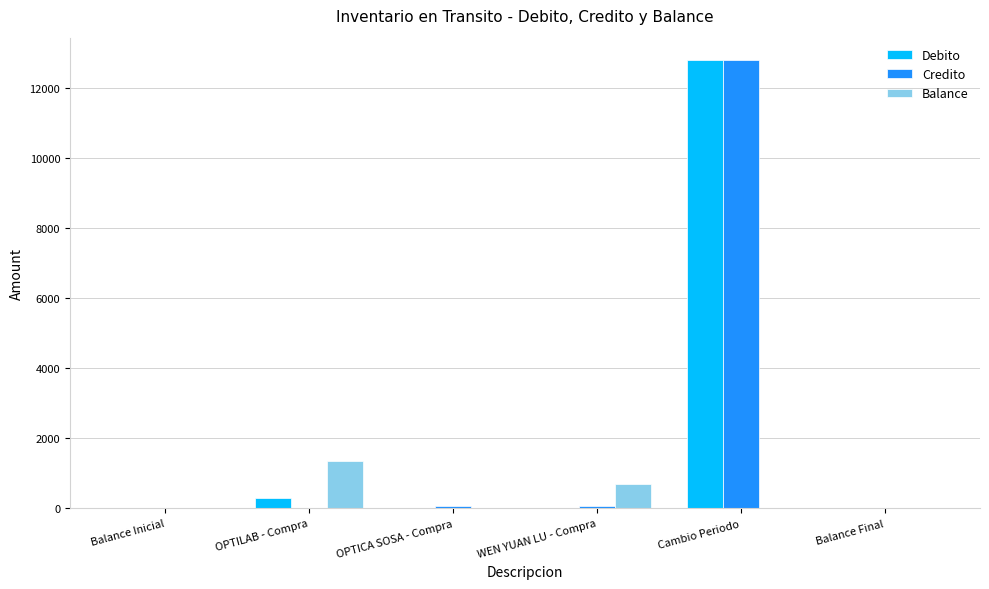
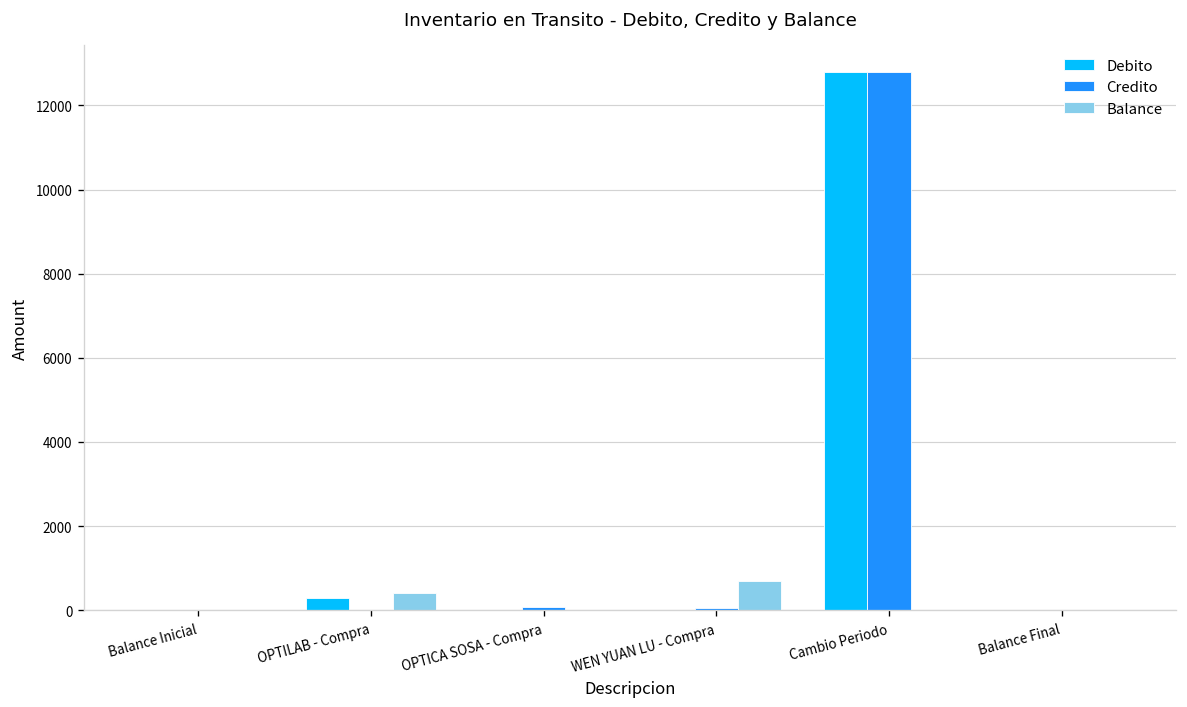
  {
    "Balance": {
      "Balance Inicial": 0,
-     "OPTILAB - Compra": 1400,
+     "OPTILAB - Compra": 400,
      "OPTICA SOSA - Compra": 0,
      "WEN YUAN LU - Compra": 700,
      "Cambio Periodo": 0,
      "Balance Final": 0
    }
  }
